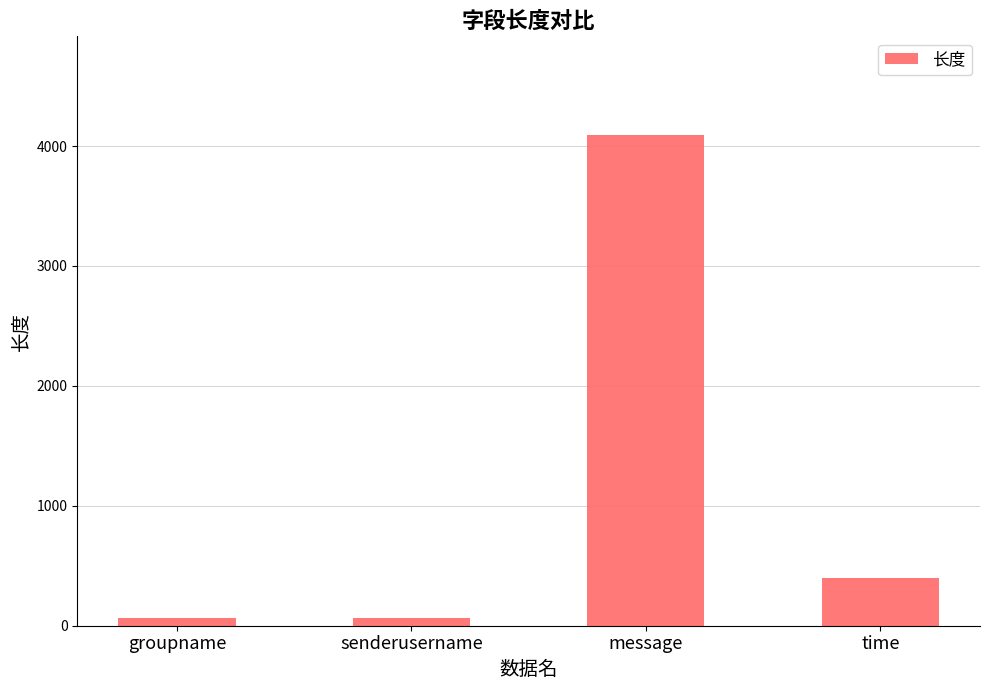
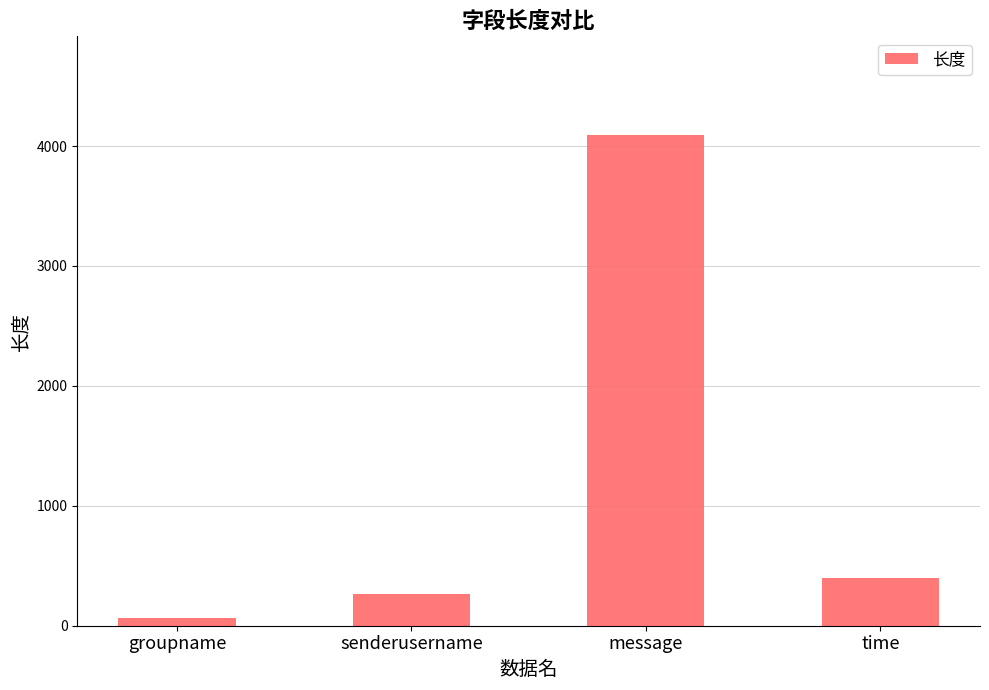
  {
    "groupname": 60,
-   "senderusername": 60,
+   "senderusername": 260,
    "message": 4100,
    "time": 400
  }
